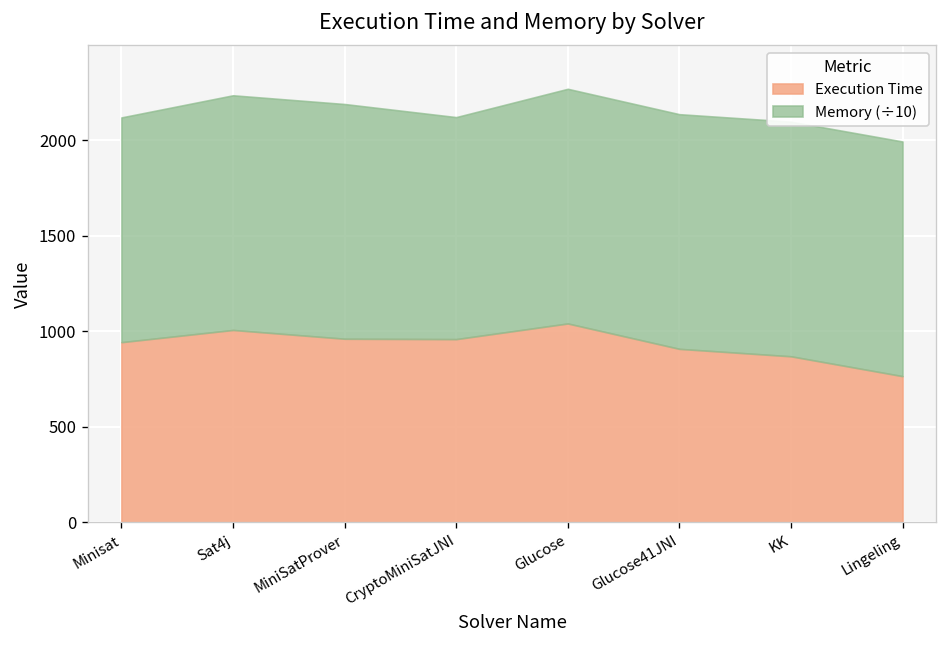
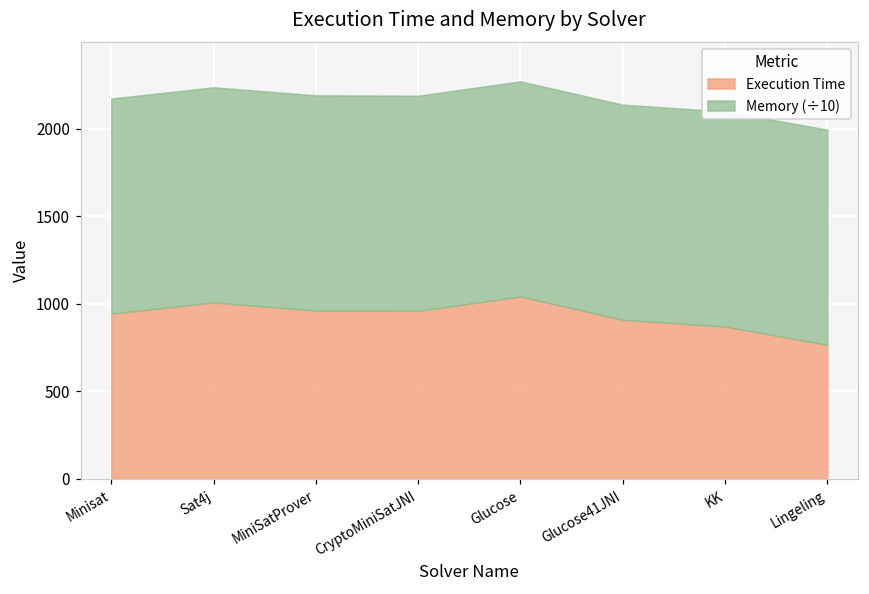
  {
    "Execution Time": {
      "Minisat": 940,
      "Sat4j": 1010,
      "MiniSatProver": 960,
      "CryptoMiniSatJNI": 960,
      "Glucose": 1040,
      "Glucose41JNI": 910,
      "KK": 870,
      "Lingeling": 770
    },
    "Memory (÷10)": {
-     "Minisat": 1180,
+     "Minisat": 1230,
      "Sat4j": 1230,
      "MiniSatProver": 1230,
-     "CryptoMiniSatJNI": 1160,
+     "CryptoMiniSatJNI": 1230,
      "Glucose": 1230,
      "Glucose41JNI": 1230,
      "Lingeling": 1230
    }
  }
